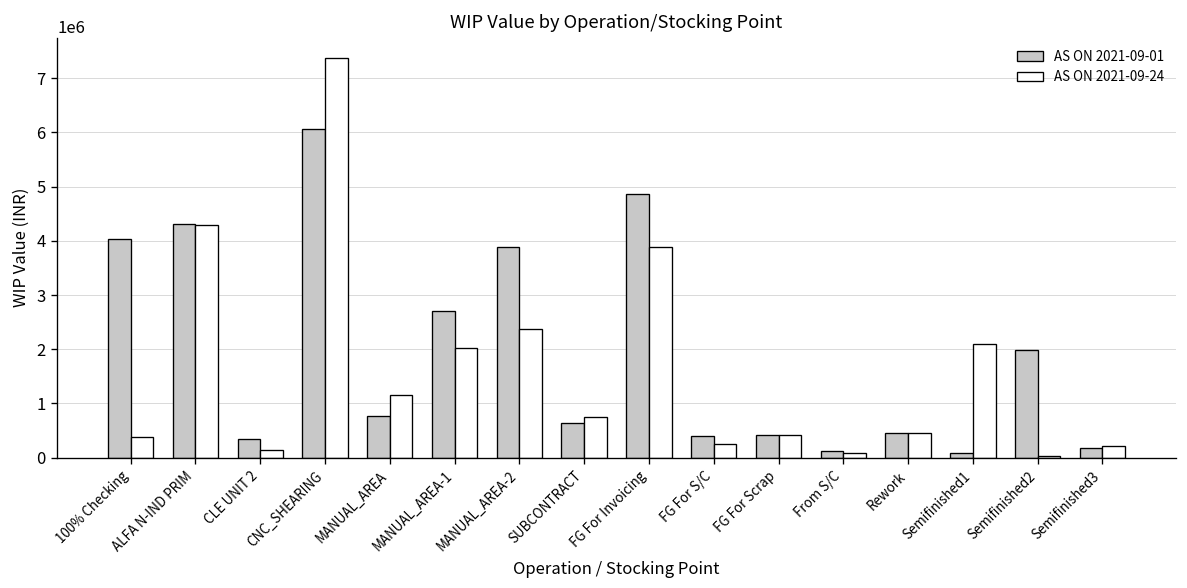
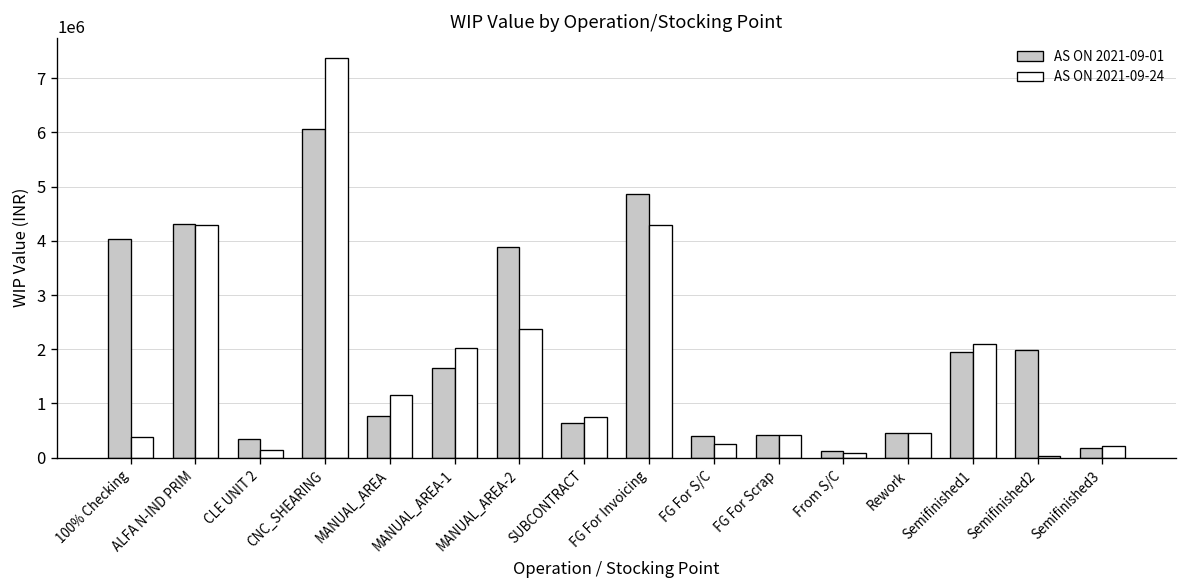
  {
    "AS ON 2021-09-01": {
      "100% Checking": 4000000,
      "ALFA N-IND PRIM": 4300000,
      "CLE UNIT 2": 300000,
      "CNC_SHEARING": 6100000,
      "MANUAL_AREA": 800000,
-     "MANUAL_AREA-1": 2700000,
+     "MANUAL_AREA-1": 1700000,
      "MANUAL_AREA-2": 3900000,
      "SUBCONTRACT": 600000,
      "FG For Invoicing": 4900000,
      "FG For S/C": 400000,
      "FG For Scrap": 400000,
      "From S/C": 100000,
      "Rework": 500000,
-     "Semifinished1": 100000,
+     "Semifinished1": 2000000,
      "Semifinished2": 2000000,
      "Semifinished3": 200000
    },
    "AS ON 2021-09-24": {
      "100% Checking": 400000,
      "ALFA N-IND PRIM": 4300000,
      "CLE UNIT 2": 100000,
      "CNC_SHEARING": 7400000,
      "MANUAL_AREA": 1200000,
      "MANUAL_AREA-1": 2000000,
      "MANUAL_AREA-2": 2400000,
      "SUBCONTRACT": 700000,
-     "FG For Invoicing": 3900000,
+     "FG For Invoicing": 4300000,
      "FG For S/C": 300000,
      "FG For Scrap": 400000,
      "From S/C": 100000,
      "Rework": 500000,
      "Semifinished1": 2100000,
      "Semifinished3": 200000
    }
  }
